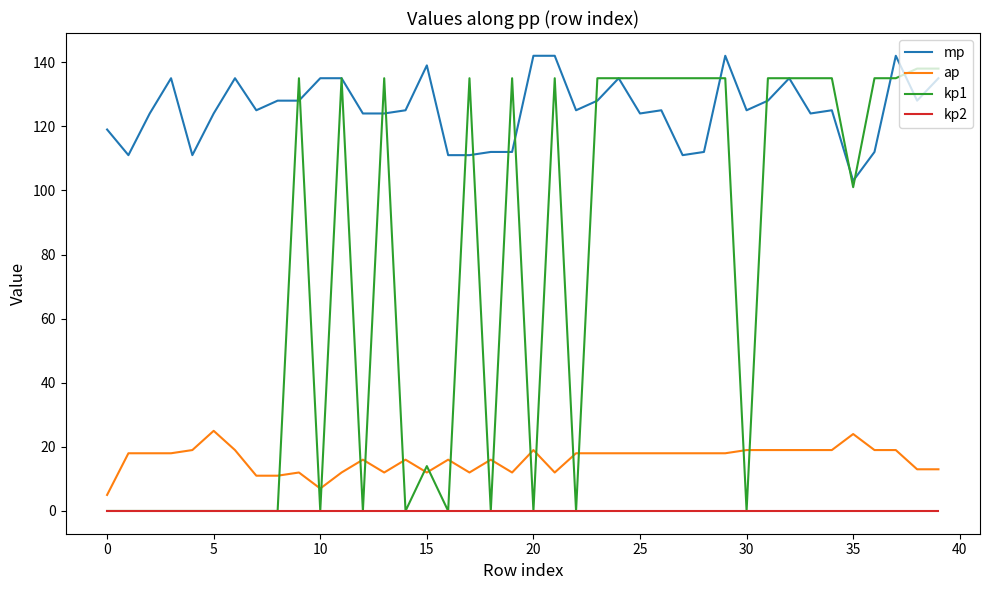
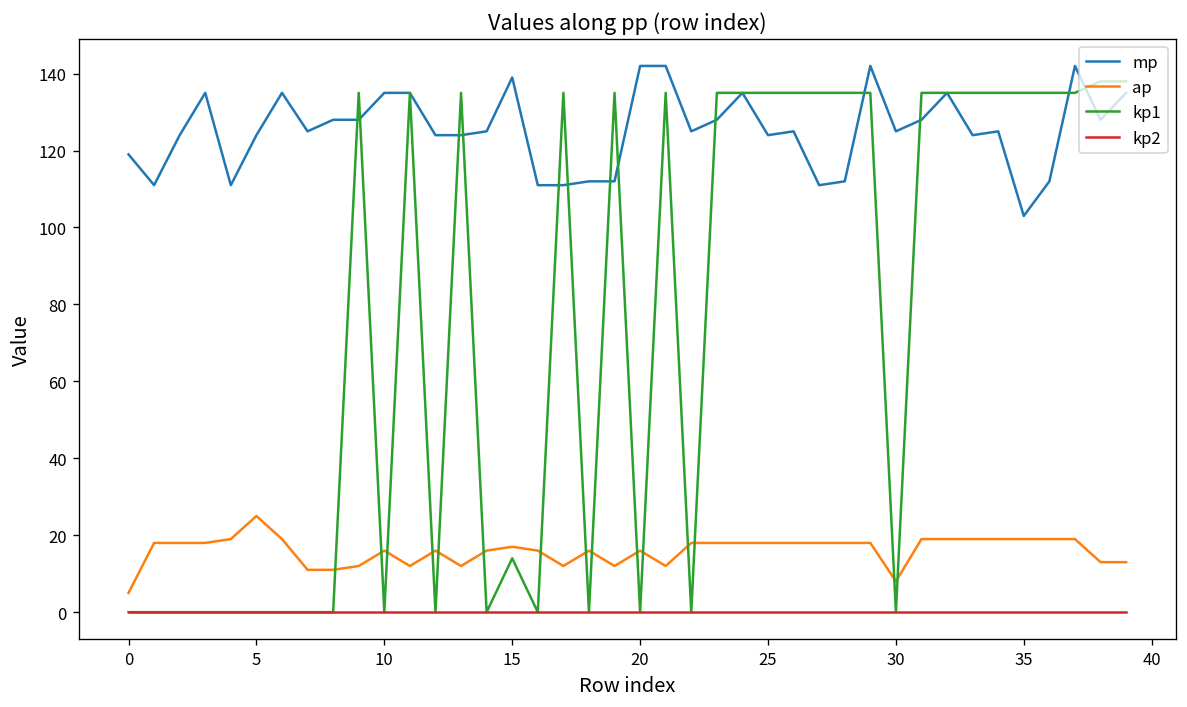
  {
    "mp": {
      "0": 119,
      "5": 124,
      "10": 135,
      "15": 139,
      "20": 142,
      "25": 124,
      "30": 125,
      "35": 103
    },
    "ap": {
      "0": 5,
      "5": 25,
-     "10": 7,
-     "15": 12,
-     "20": 19,
+     "10": 16,
+     "15": 17,
+     "20": 16,
      "25": 18,
-     "30": 19,
-     "35": 24
+     "30": 8,
+     "35": 19
    },
    "kp1": {
      "15": 14,
      "25": 135,
-     "35": 101
+     "35": 135
    },
    "kp2": {
      "15": 0,
      "25": 0,
      "35": 0
    }
  }
